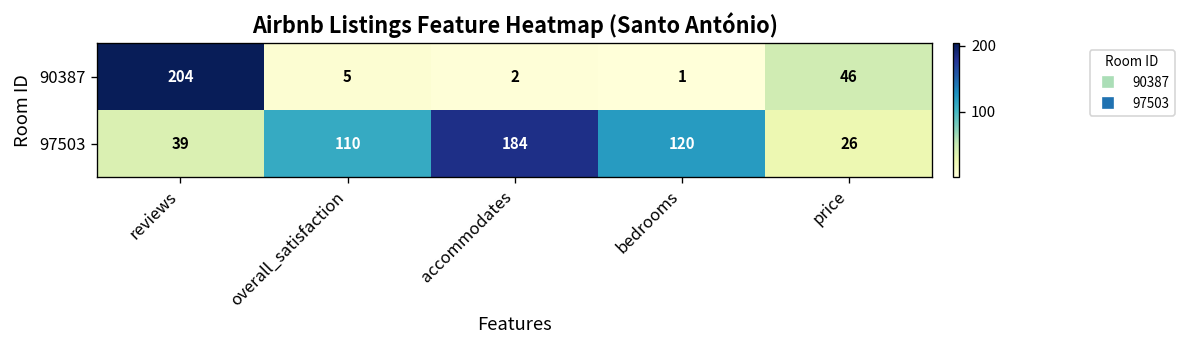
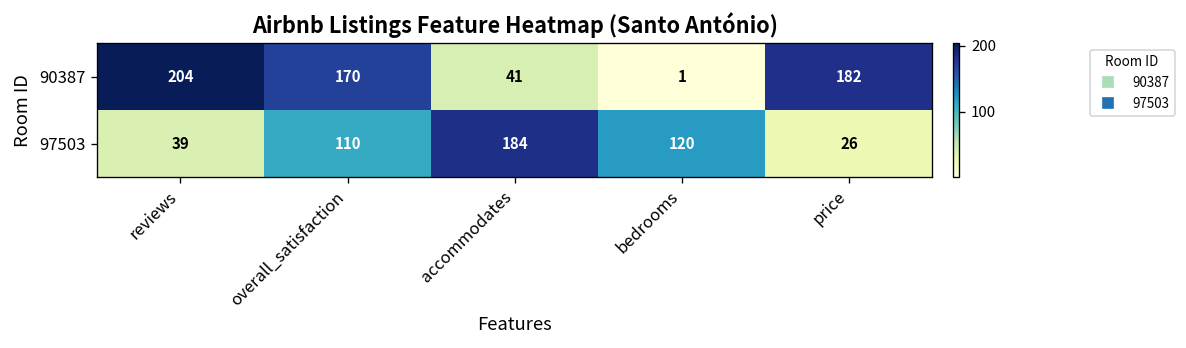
  {
    "90387": {
      "reviews": 204,
-     "overall_satisfaction": 5,
-     "accommodates": 2,
+     "overall_satisfaction": 170,
+     "accommodates": 41,
      "bedrooms": 1,
-     "price": 46
+     "price": 182
    },
    "97503": {
      "reviews": 39,
      "overall_satisfaction": 110,
      "accommodates": 184,
      "bedrooms": 120,
      "price": 26
    }
  }
